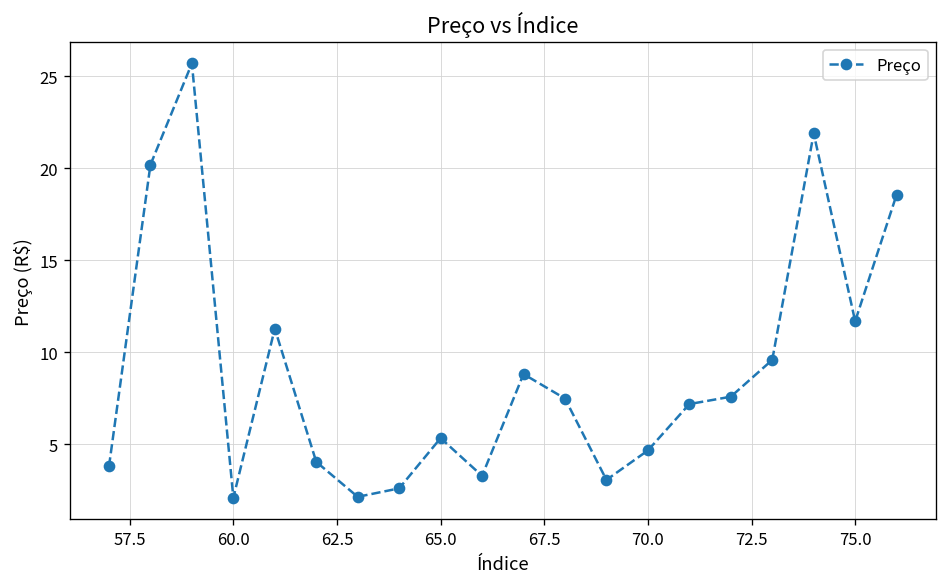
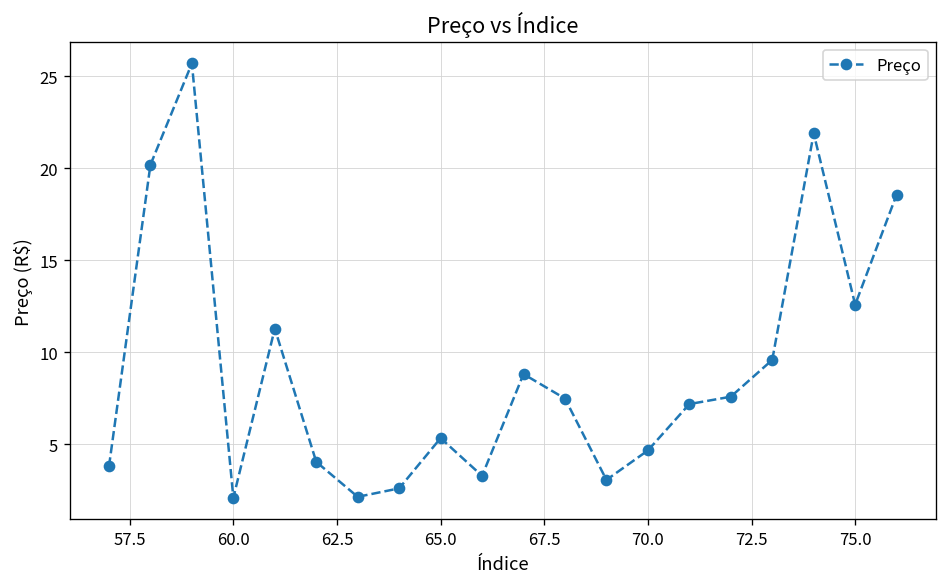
  {
    "60.0": 2.1,
    "65.0": 5.3,
    "70.0": 4.7,
-   "75.0": 11.7
+   "75.0": 12.6
  }
